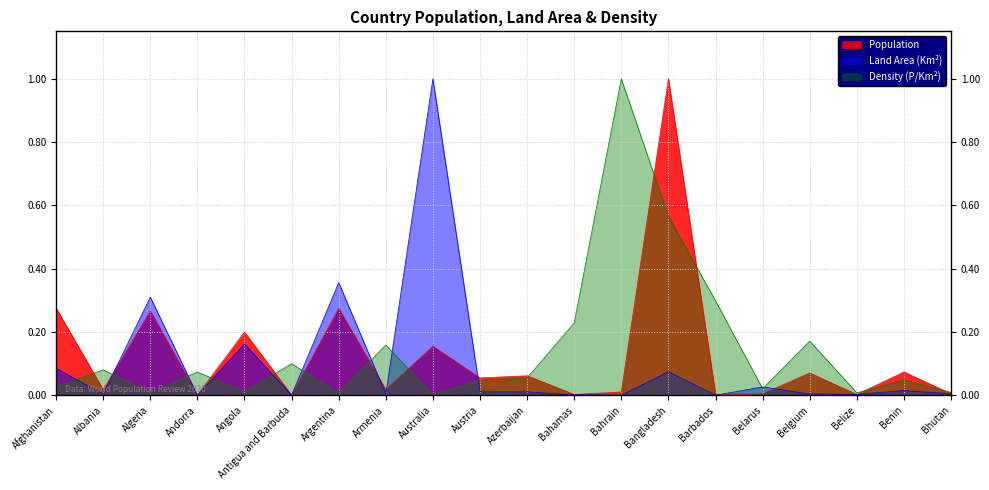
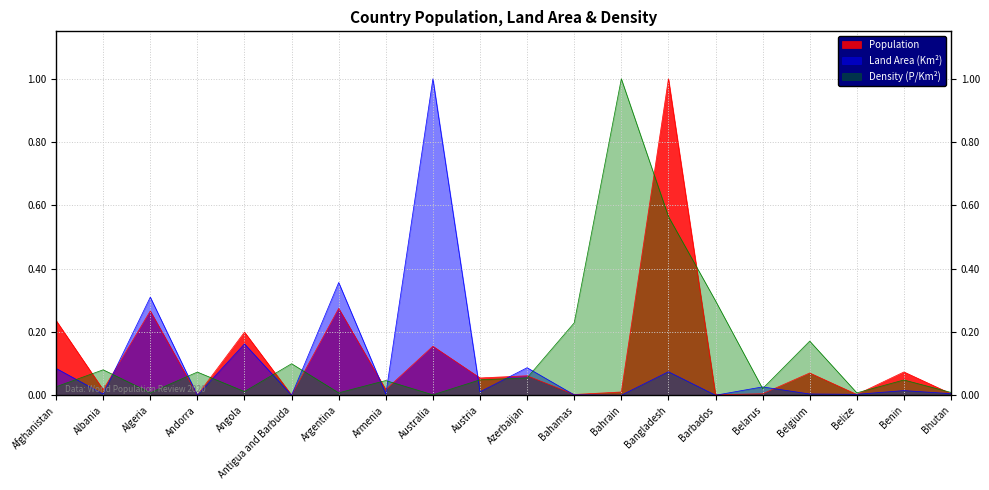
  {
    "Population": {
-     "Afghanistan": 0.28,
+     "Afghanistan": 0.24,
      "Algeria": 0.27,
      "Angola": 0.20,
      "Argentina": 0.27,
      "Armenia": 0.02,
      "Australia": 0.15,
      "Bahrain": 0.01,
      "Bangladesh": 1.00,
      "Belarus": 0.00,
      "Belgium": 0.07,
      "Benin": 0.07
    },
    "Land Area (Km²)": {
      "Afghanistan": 0.08,
      "Algeria": 0.31,
      "Angola": 0.16,
      "Argentina": 0.36,
      "Armenia": 0.00,
      "Australia": 1.00,
      "Austria": 0.01,
-     "Azerbaijan": 0.01,
+     "Azerbaijan": 0.09,
      "Bahrain": 0.00,
      "Bangladesh": 0.07,
      "Belgium": 0.00,
      "Benin": 0.01
    },
    "Density (P/Km²)": {
      "Afghanistan": 0.03,
      "Albania": 0.08,
      "Andorra": 0.07,
      "Angola": 0.01,
      "Antigua and Barbuda": 0.10,
      "Argentina": 0.01,
-     "Armenia": 0.16,
+     "Armenia": 0.05,
      "Australia": 0.00,
      "Bahamas": 0.23,
      "Bahrain": 1.00,
      "Bangladesh": 0.56,
      "Barbados": 0.30,
      "Belgium": 0.17,
      "Benin": 0.05
    }
  }
